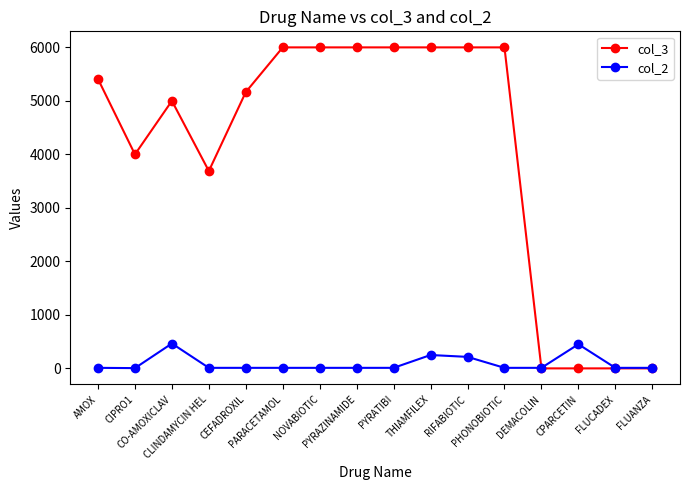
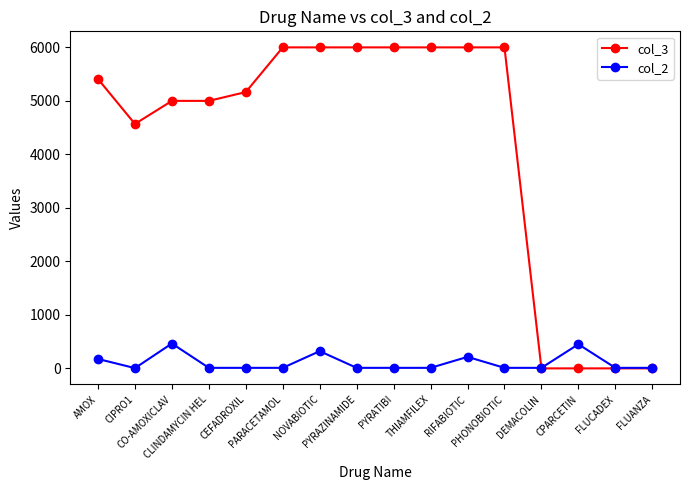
  {
    "col_3": {
      "AMOX": 5400,
-     "CIPRO1": 4000,
+     "CIPRO1": 4600,
      "CO-AMOXICLAV": 5000,
-     "CLINDAMYCIN HEL": 3700,
+     "CLINDAMYCIN HEL": 5000,
      "CEFADROXIL": 5200,
      "PARACETAMOL": 6000,
      "NOVABIOTIC": 6000,
      "PYRAZINAMIDE": 6000,
      "PYRATIBI": 6000,
      "THIAMFILEX": 6000,
      "RIFABIOTIC": 6000,
      "PHONOBIOTIC": 6000,
      "CPARCETIN": 0
    },
    "col_2": {
-     "AMOX": 0,
+     "AMOX": 200,
      "CIPRO1": 0,
      "CO-AMOXICLAV": 500,
      "CLINDAMYCIN HEL": 0,
      "CEFADROXIL": 0,
      "PARACETAMOL": 0,
-     "NOVABIOTIC": 0,
+     "NOVABIOTIC": 300,
      "PYRAZINAMIDE": 0,
      "PYRATIBI": 0,
-     "THIAMFILEX": 300,
+     "THIAMFILEX": 0,
      "RIFABIOTIC": 200,
      "PHONOBIOTIC": 0,
      "CPARCETIN": 500
    }
  }
